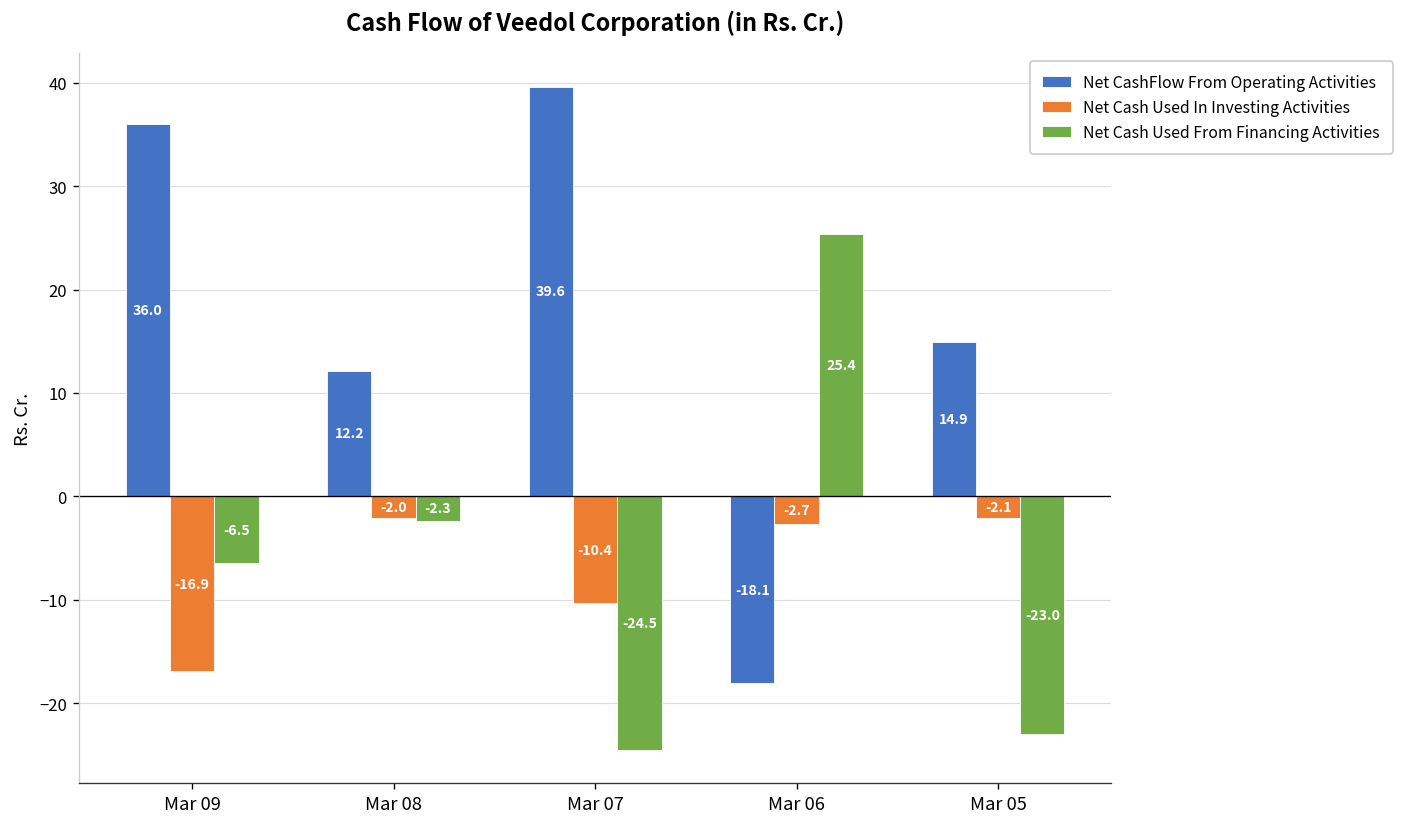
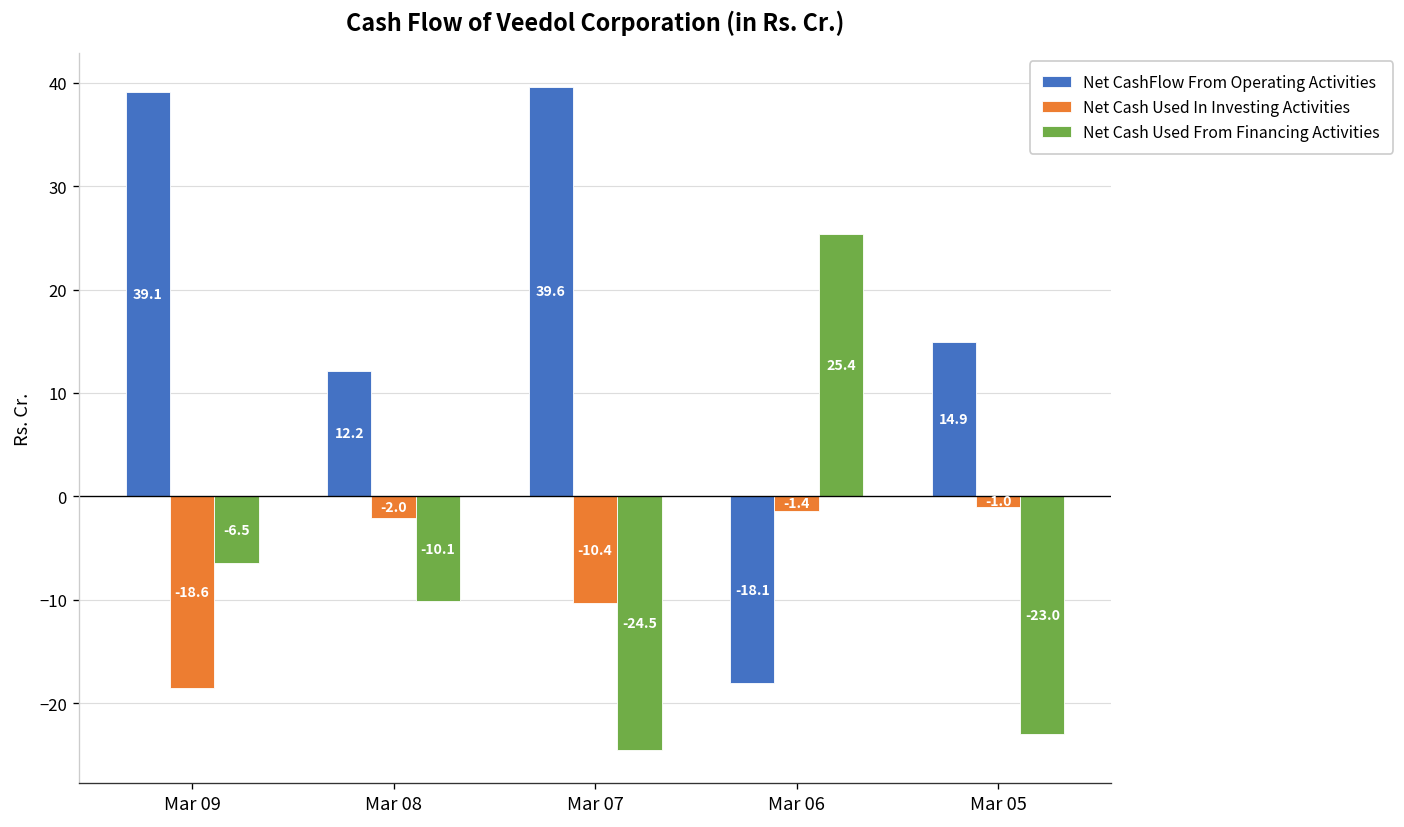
  {
    "Net CashFlow From Operating Activities": {
-     "Mar 09": 36.0,
+     "Mar 09": 39.1,
      "Mar 08": 12.2,
      "Mar 07": 39.6,
      "Mar 06": -18.1,
      "Mar 05": 14.9
    },
    "Net Cash Used In Investing Activities": {
-     "Mar 09": -16.9,
+     "Mar 09": -18.6,
      "Mar 08": -2.0,
      "Mar 07": -10.4,
-     "Mar 06": -2.7,
-     "Mar 05": -2.1
+     "Mar 06": -1.4,
+     "Mar 05": -1.0
    },
    "Net Cash Used From Financing Activities": {
      "Mar 09": -6.5,
-     "Mar 08": -2.3,
+     "Mar 08": -10.1,
      "Mar 07": -24.5,
      "Mar 06": 25.4,
      "Mar 05": -23.0
    }
  }
